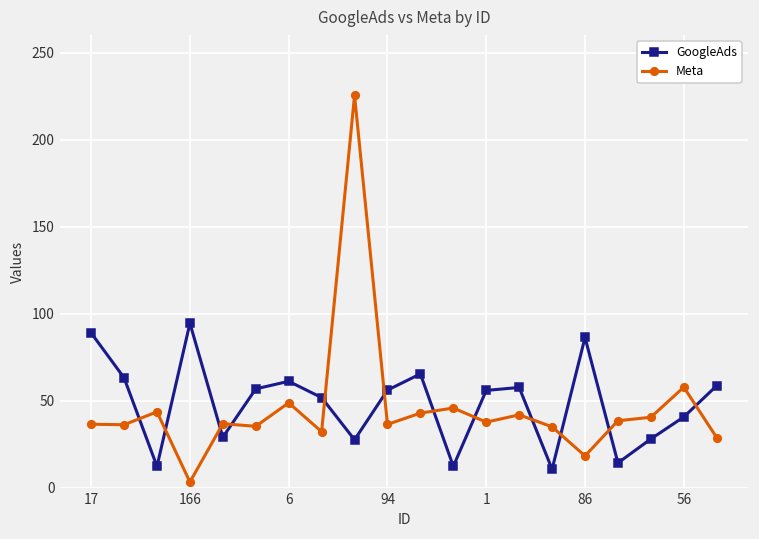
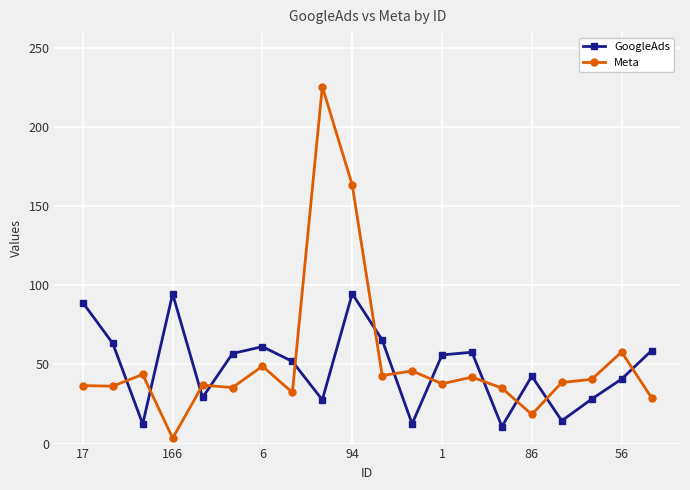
  {
    "GoogleAds": {
      "166": 95,
      "6": 61,
-     "94": 56,
-     "86": 86,
+     "94": 95,
+     "86": 43,
      "56": 41
    },
    "Meta": {
      "166": 3,
      "6": 49,
-     "94": 37,
+     "94": 163,
      "86": 18,
      "56": 58
    }
  }
